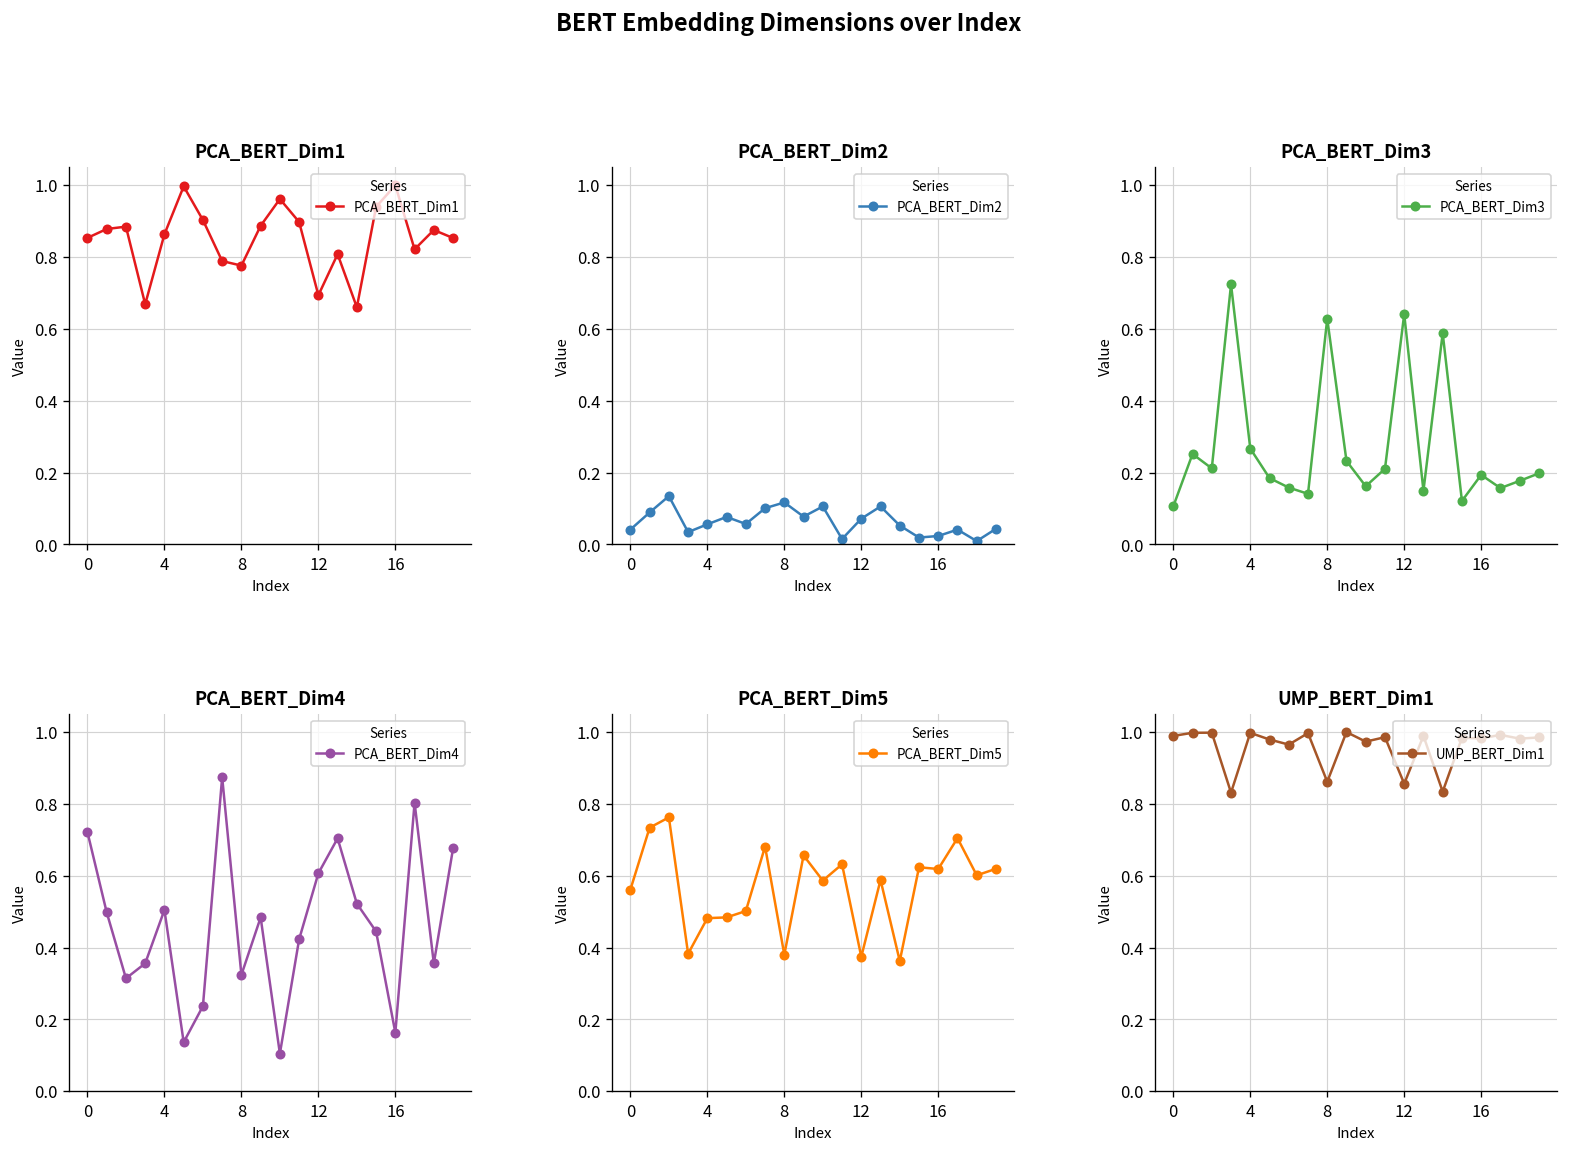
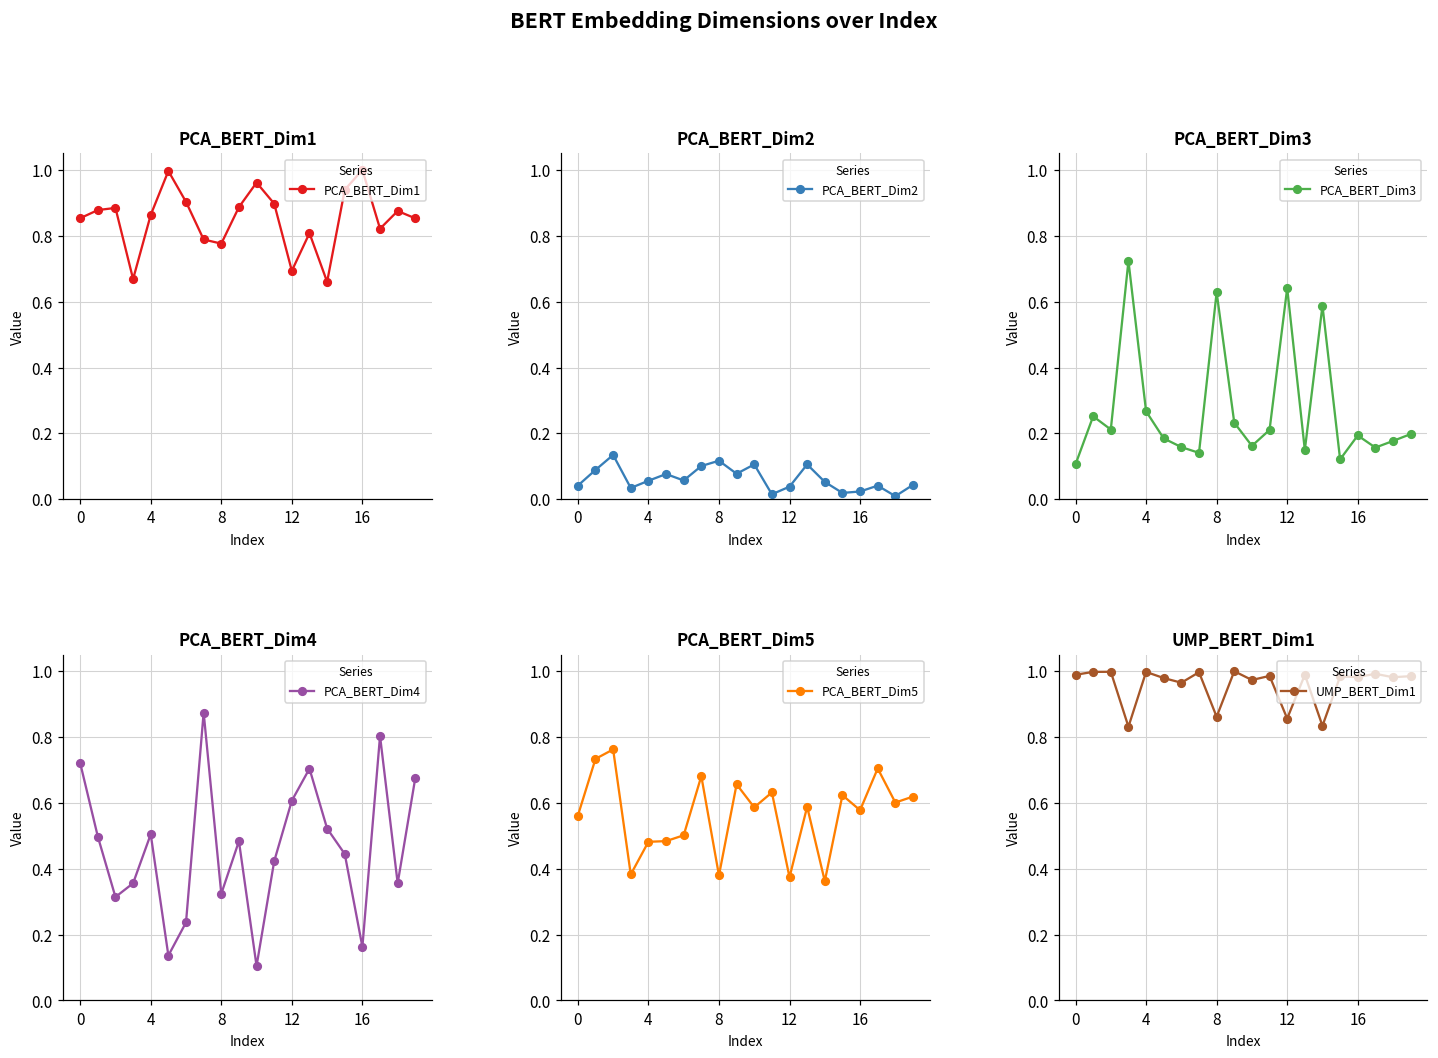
  {
    "PCA_BERT_Dim1": {
      "0": 0.85,
      "4": 0.86,
      "8": 0.78,
      "12": 0.69
    },
    "PCA_BERT_Dim2": {
      "0": 0.04,
      "4": 0.06,
      "8": 0.12,
-     "12": 0.07,
+     "12": 0.04,
      "16": 0.02
    },
    "PCA_BERT_Dim3": {
      "0": 0.11,
      "4": 0.27,
      "8": 0.63,
      "12": 0.64,
      "16": 0.19
    },
    "PCA_BERT_Dim4": {
      "0": 0.72,
      "4": 0.50,
      "8": 0.32,
      "12": 0.61,
      "16": 0.16
    },
    "PCA_BERT_Dim5": {
      "0": 0.56,
      "4": 0.48,
      "8": 0.38,
      "12": 0.37,
-     "16": 0.62
+     "16": 0.58
    },
    "UMP_BERT_Dim1": {
      "0": 0.99,
      "4": 1.00,
      "8": 0.86,
      "12": 0.86
    }
  }
